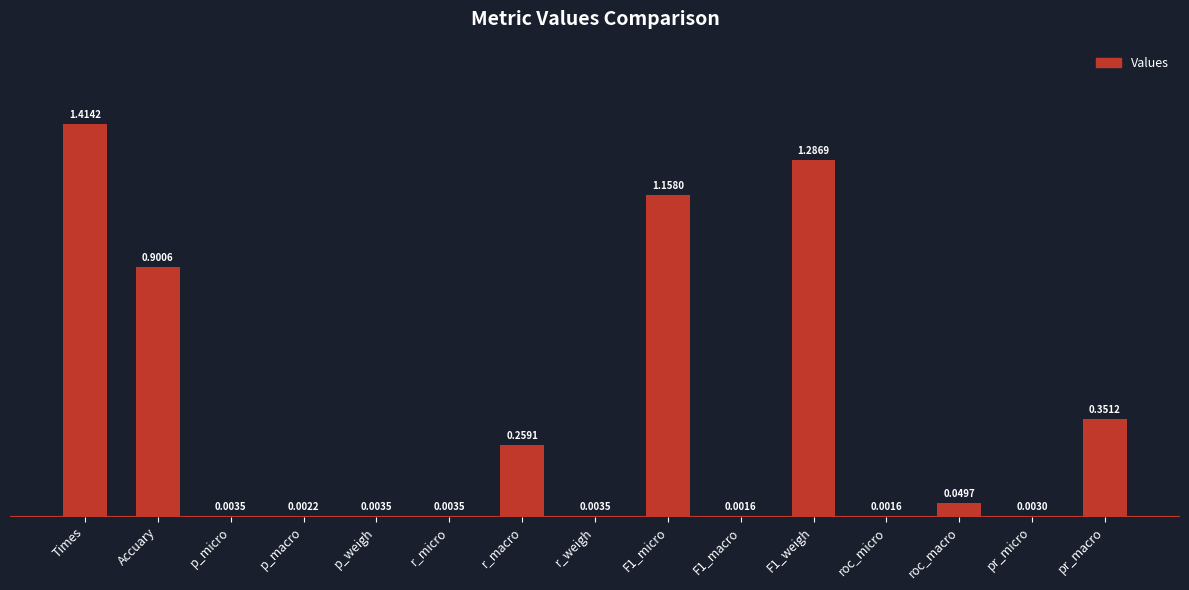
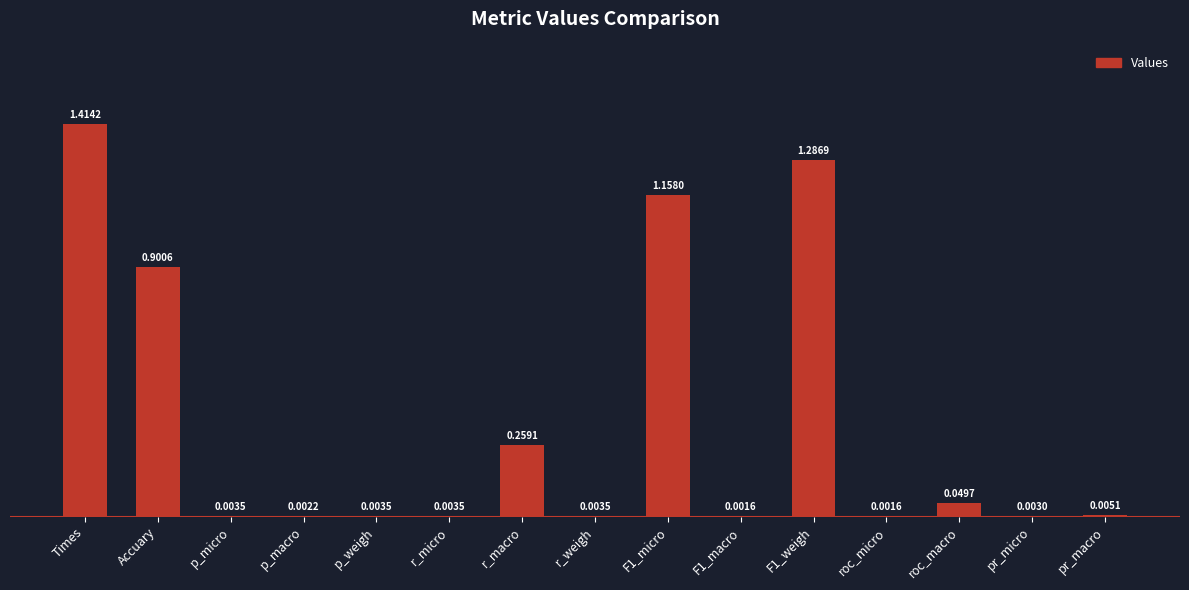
  {
    "Times": 1.4142,
    "Accuary": 0.9006,
    "p_micro": 0.0035,
    "p_macro": 0.0022,
    "p_weigh": 0.0035,
    "r_micro": 0.0035,
    "r_macro": 0.2591,
    "r_weigh": 0.0035,
    "F1_micro": 1.1580,
    "F1_macro": 0.0016,
    "F1_weigh": 1.2869,
    "roc_micro": 0.0016,
    "roc_macro": 0.0497,
    "pr_micro": 0.0030,
-   "pr_macro": 0.3512
+   "pr_macro": 0.0051
  }
